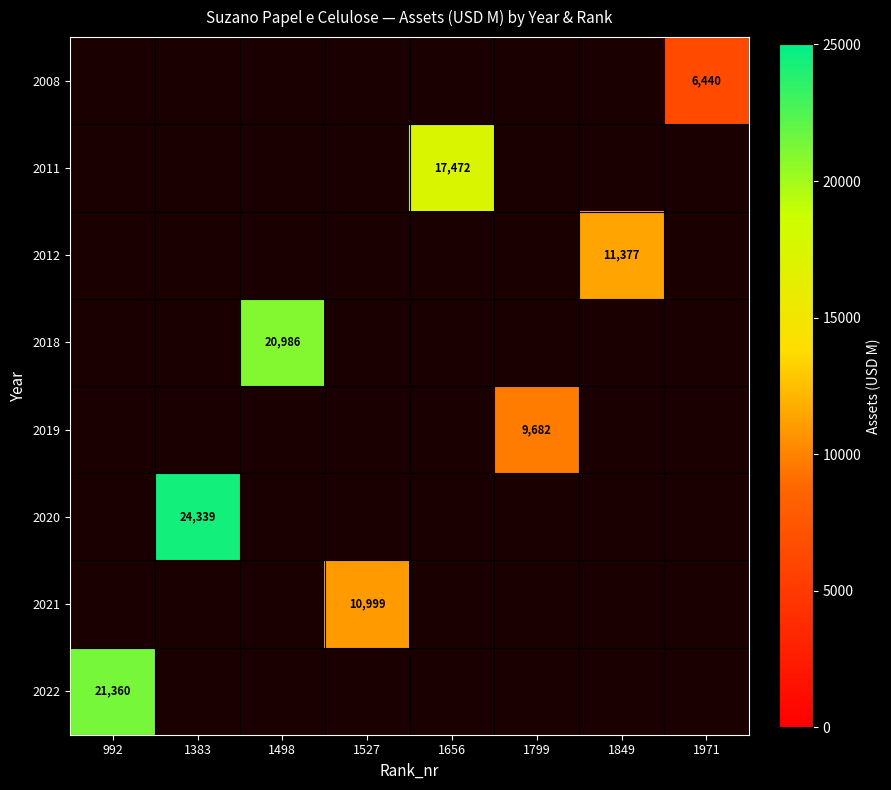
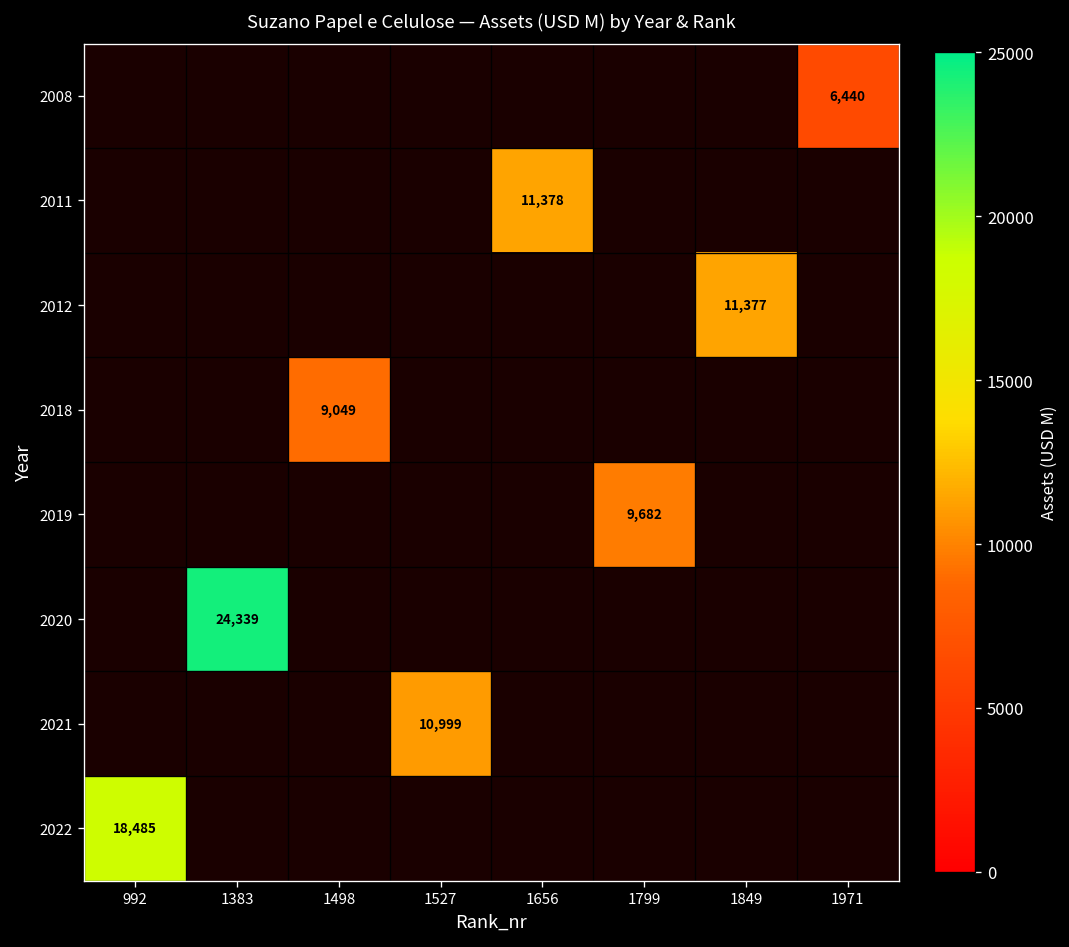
  {
    "2008": {
      "1971": "6,440"
    },
    "2011": {
-     "1656": "17,472"
+     "1656": "11,378"
    },
    "2012": {
      "1849": "11,377"
    },
    "2018": {
-     "1498": "20,986"
+     "1498": "9,049"
    },
    "2019": {
      "1799": "9,682"
    },
    "2020": {
      "1383": "24,339"
    },
    "2021": {
      "1527": "10,999"
    },
    "2022": {
-     "992": "21,360"
+     "992": "18,485"
    }
  }
